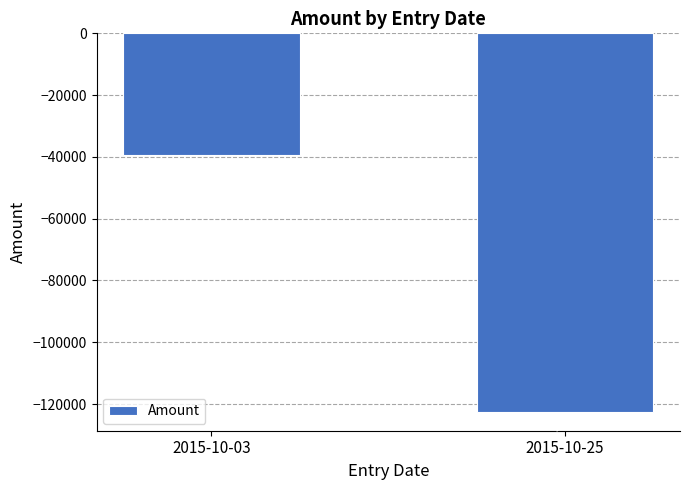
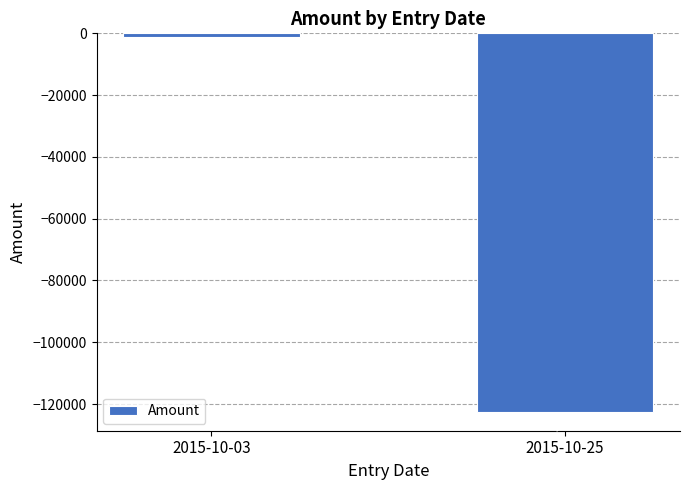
  {
-   "2015-10-03": -39000,
+   "2015-10-03": -1000,
    "2015-10-25": -123000
  }
